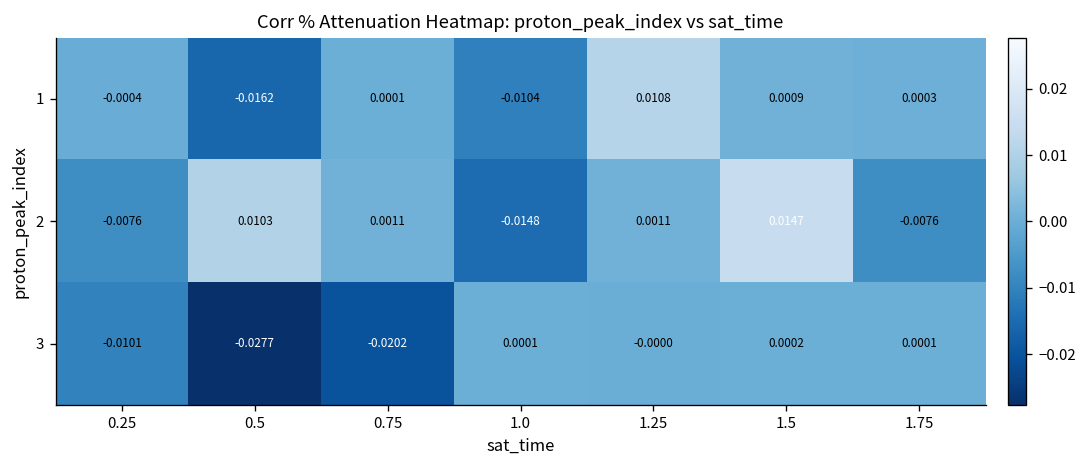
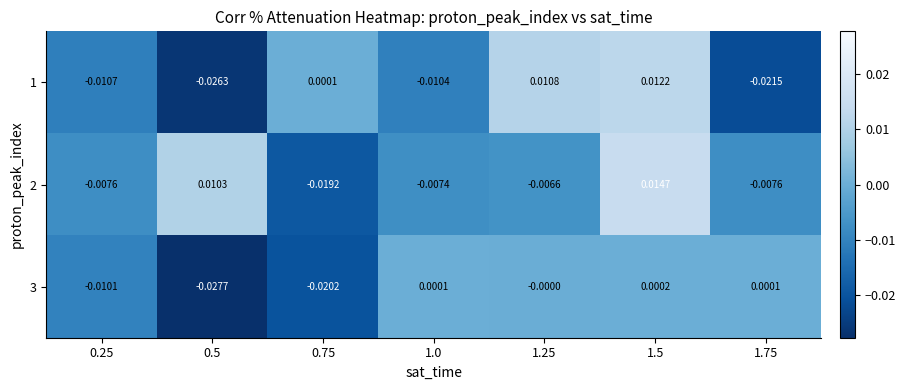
  {
    "1": {
-     "0.25": -0.0004,
-     "0.5": -0.0162,
+     "0.25": -0.0107,
+     "0.5": -0.0263,
      "0.75": 0.0001,
      "1.0": -0.0104,
      "1.25": 0.0108,
-     "1.5": 0.0009,
-     "1.75": 0.0003
+     "1.5": 0.0122,
+     "1.75": -0.0215
    },
    "2": {
      "0.25": -0.0076,
      "0.5": 0.0103,
-     "0.75": 0.0011,
-     "1.0": -0.0148,
-     "1.25": 0.0011,
+     "0.75": -0.0192,
+     "1.0": -0.0074,
+     "1.25": -0.0066,
      "1.5": 0.0147,
      "1.75": -0.0076
    },
    "3": {
      "0.25": -0.0101,
      "0.5": -0.0277,
      "0.75": -0.0202,
      "1.0": 0.0001,
      "1.25": -0.0000,
      "1.5": 0.0002,
      "1.75": 0.0001
    }
  }
